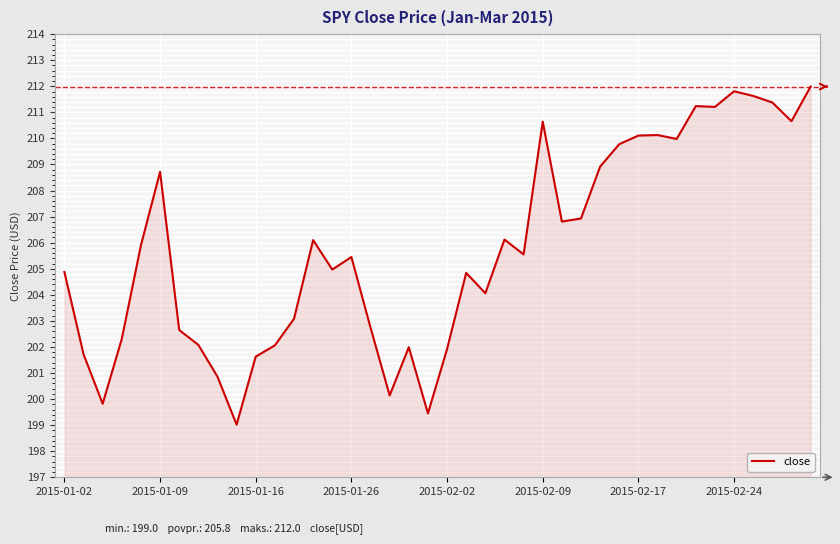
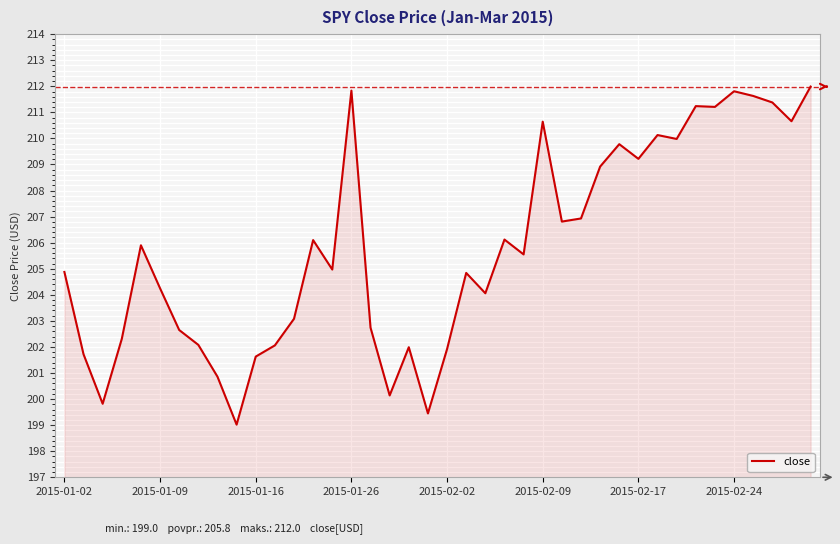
  {
    "2015-01-02": 204.9,
-   "2015-01-09": 208.7,
+   "2015-01-09": 204.3,
    "2015-01-16": 201.6,
-   "2015-01-26": 205.4,
+   "2015-01-26": 211.8,
    "2015-02-02": 201.9,
    "2015-02-09": 210.6,
-   "2015-02-17": 210.1,
+   "2015-02-17": 209.2,
    "2015-02-24": 211.8
  }
